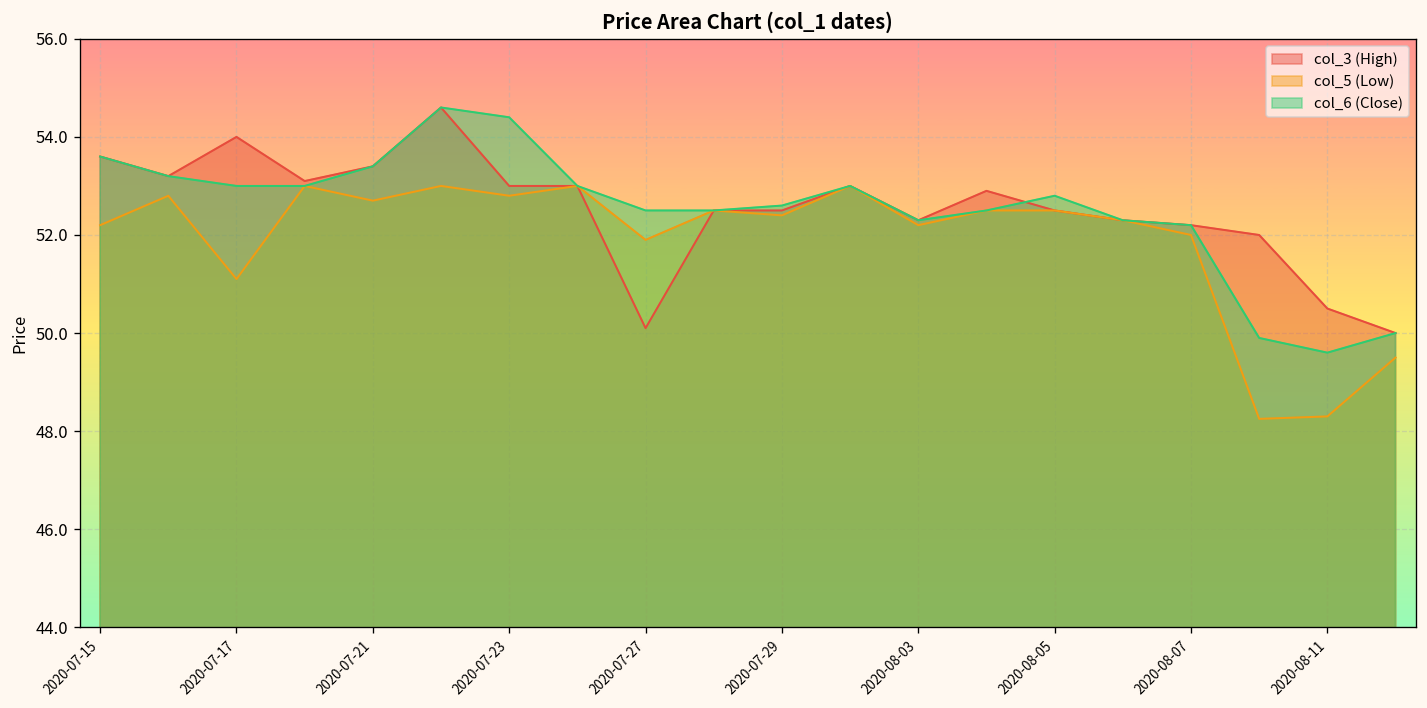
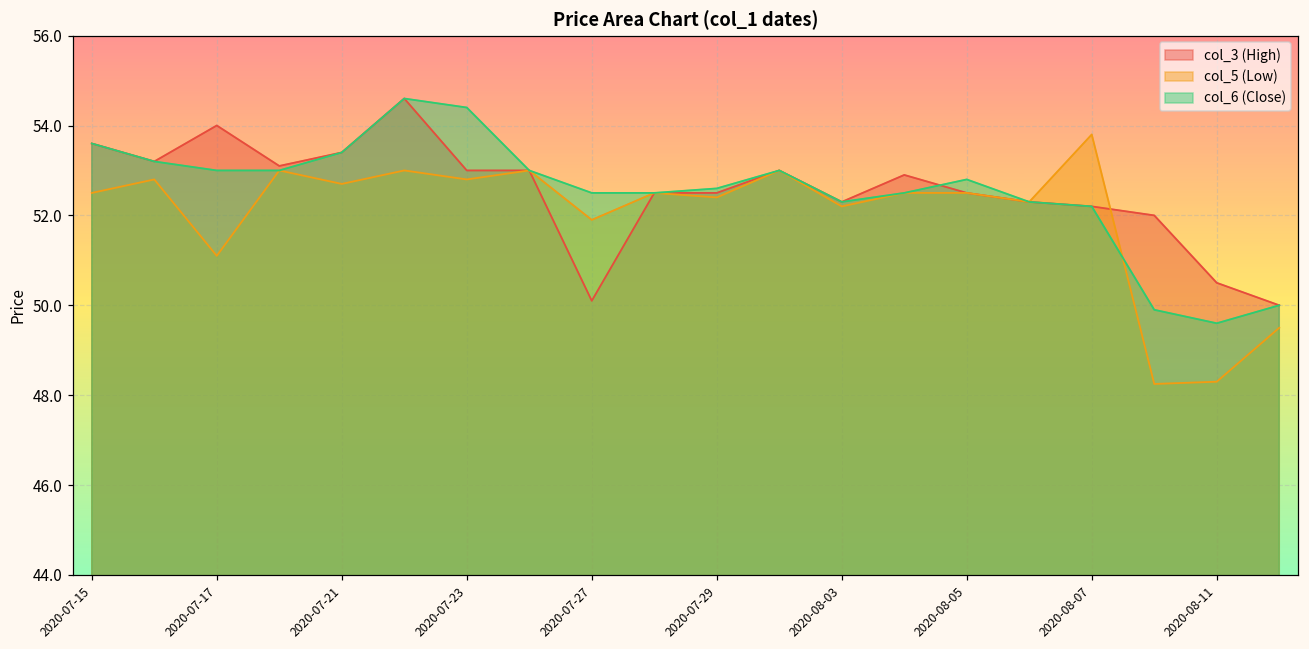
  {
    "col_3 (High)": {
      "2020-07-17": 54.0,
      "2020-07-23": 53.0,
      "2020-07-27": 50.1,
      "2020-07-29": 52.5,
      "2020-08-11": 50.5
    },
    "col_5 (Low)": {
-     "2020-07-15": 52.2,
+     "2020-07-15": 52.5,
      "2020-07-17": 51.1,
      "2020-07-21": 52.7,
      "2020-07-23": 52.8,
      "2020-07-27": 51.9,
      "2020-07-29": 52.4,
      "2020-08-03": 52.2,
-     "2020-08-07": 52.0,
+     "2020-08-07": 53.8,
      "2020-08-11": 48.3
    },
    "col_6 (Close)": {
      "2020-07-17": 53.0,
      "2020-07-23": 54.4,
      "2020-07-27": 52.5,
      "2020-07-29": 52.6,
      "2020-08-05": 52.8,
      "2020-08-11": 49.6
    }
  }
